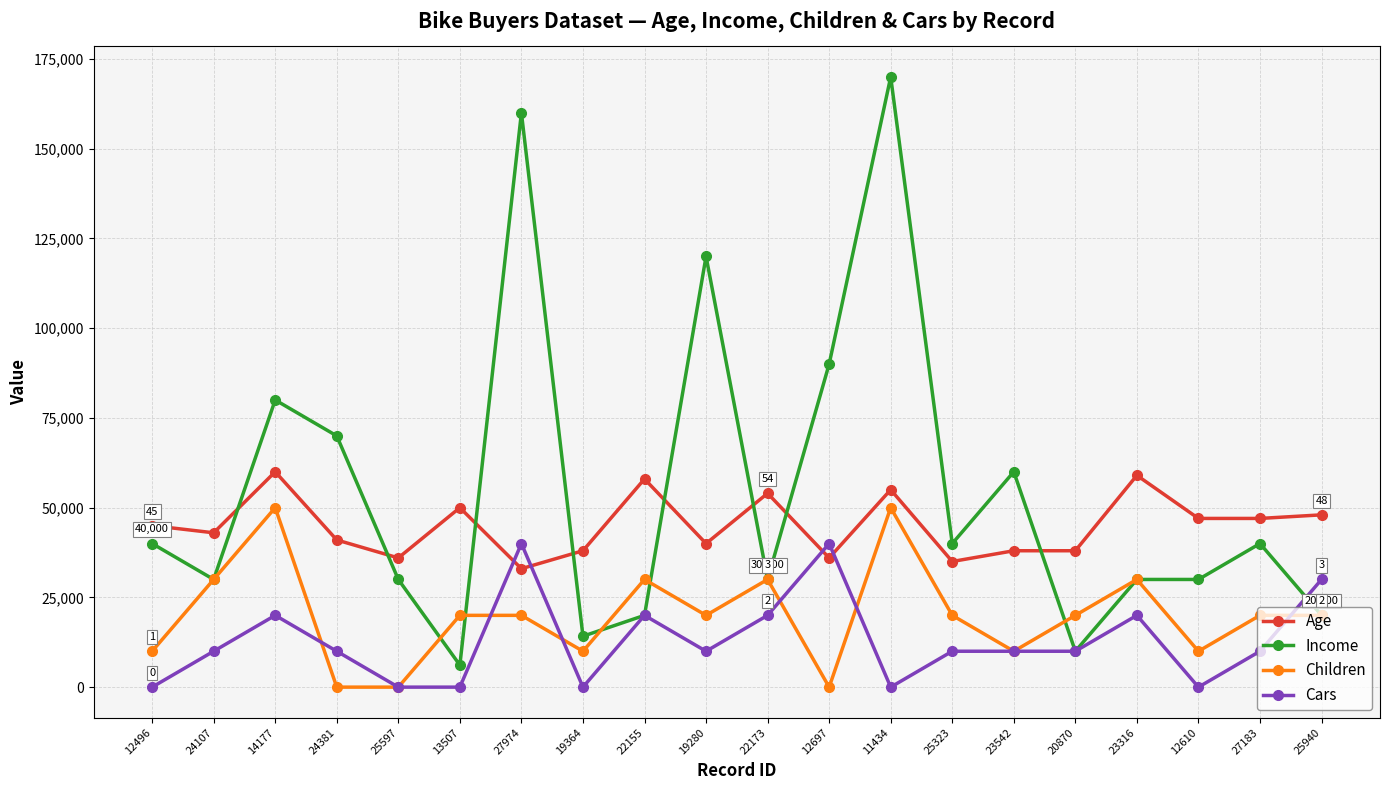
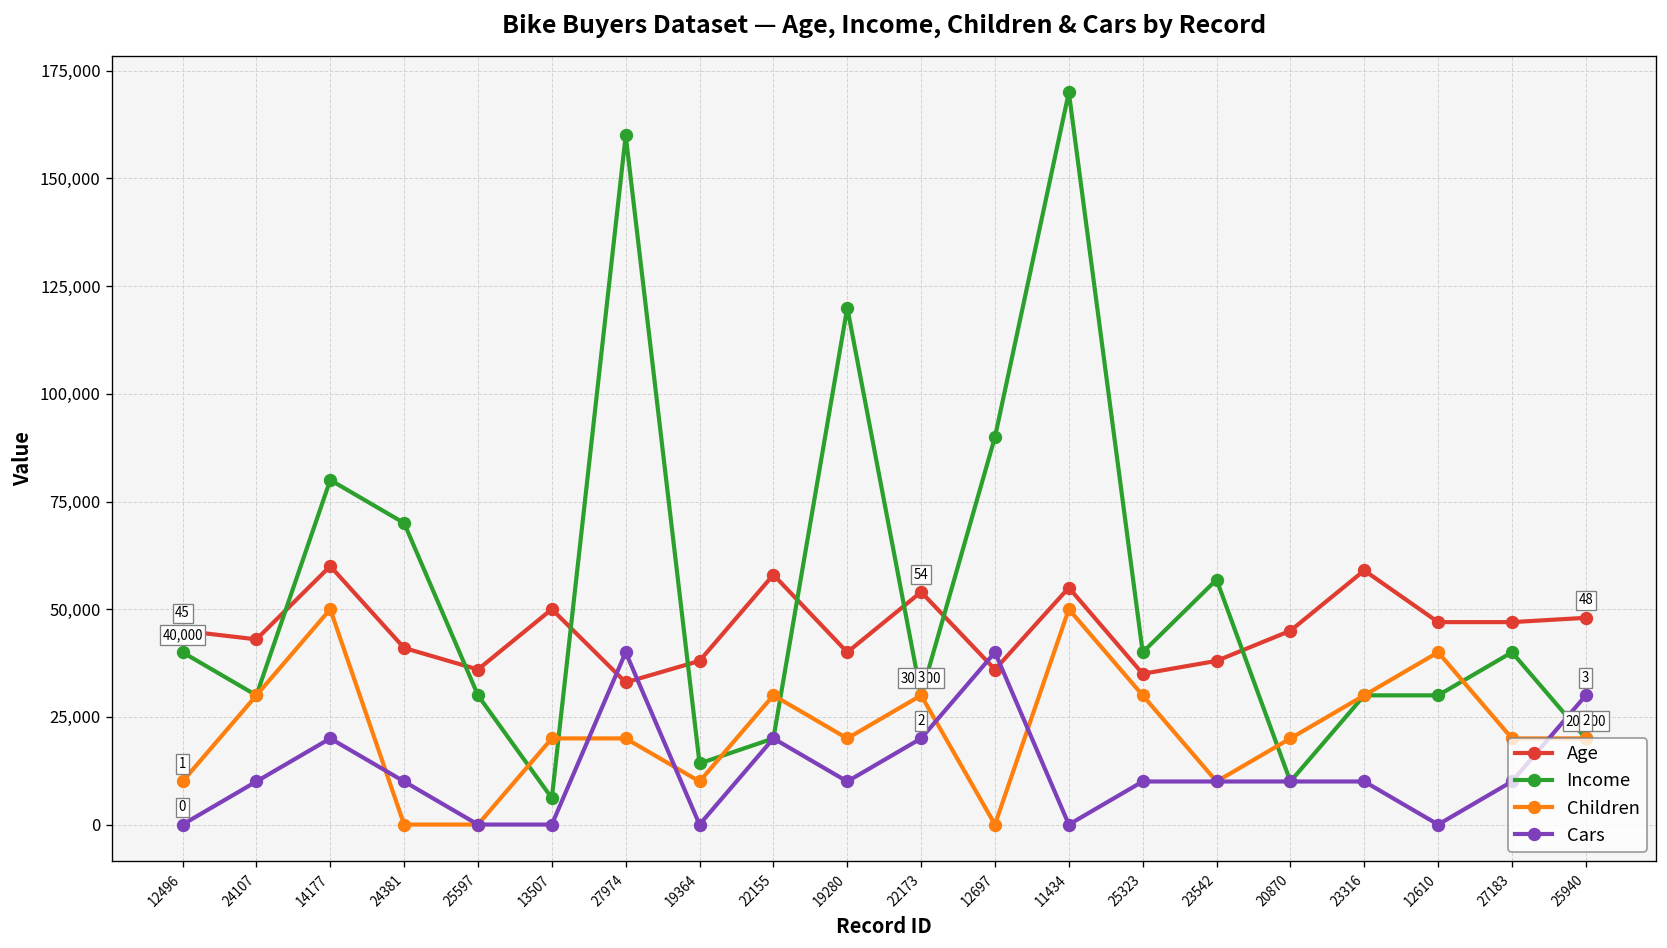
  {
    "Age": {
      "24107": "43,000",
      "14177": "60,000",
      "24381": "41,000",
      "25597": "36,000",
      "13507": "50,000",
      "27974": "33,000",
      "19364": "38,000",
      "22155": "58,000",
      "19280": "40,000",
      "12697": "36,000",
      "11434": "55,000",
      "25323": "35,000",
      "23542": "38,000",
-     "20870": "38,000",
+     "20870": "45,000",
      "23316": "59,000",
      "12610": "47,000",
      "27183": "47,000"
    },
    "Income": {
      "14177": "80,000",
      "24381": "70,000",
      "25597": "30,000",
      "13507": "6,000",
      "27974": "160,000",
      "19364": "14,000",
      "19280": "120,000",
      "12697": "90,000",
      "11434": "170,000",
      "25323": "40,000",
-     "23542": "60,000",
+     "23542": "57,000",
      "12610": "30,000",
      "27183": "40,000"
    },
    "Children": {
      "14177": "50,000",
      "24381": "0",
      "13507": "20,000",
      "27974": "20,000",
      "19364": "10,000",
      "22155": "30,000",
      "19280": "20,000",
      "12697": "0",
      "11434": "50,000",
-     "25323": "20,000",
+     "25323": "30,000",
      "20870": "20,000",
-     "12610": "10,000"
+     "12610": "40,000"
    },
    "Cars": {
      "24107": "10,000",
      "14177": "20,000",
      "24381": "10,000",
      "13507": "0",
      "27974": "40,000",
      "19364": "0",
      "19280": "10,000",
      "12697": "40,000",
      "11434": "0",
      "25323": "10,000",
-     "23316": "20,000",
+     "23316": "10,000",
      "12610": "0"
    }
  }
